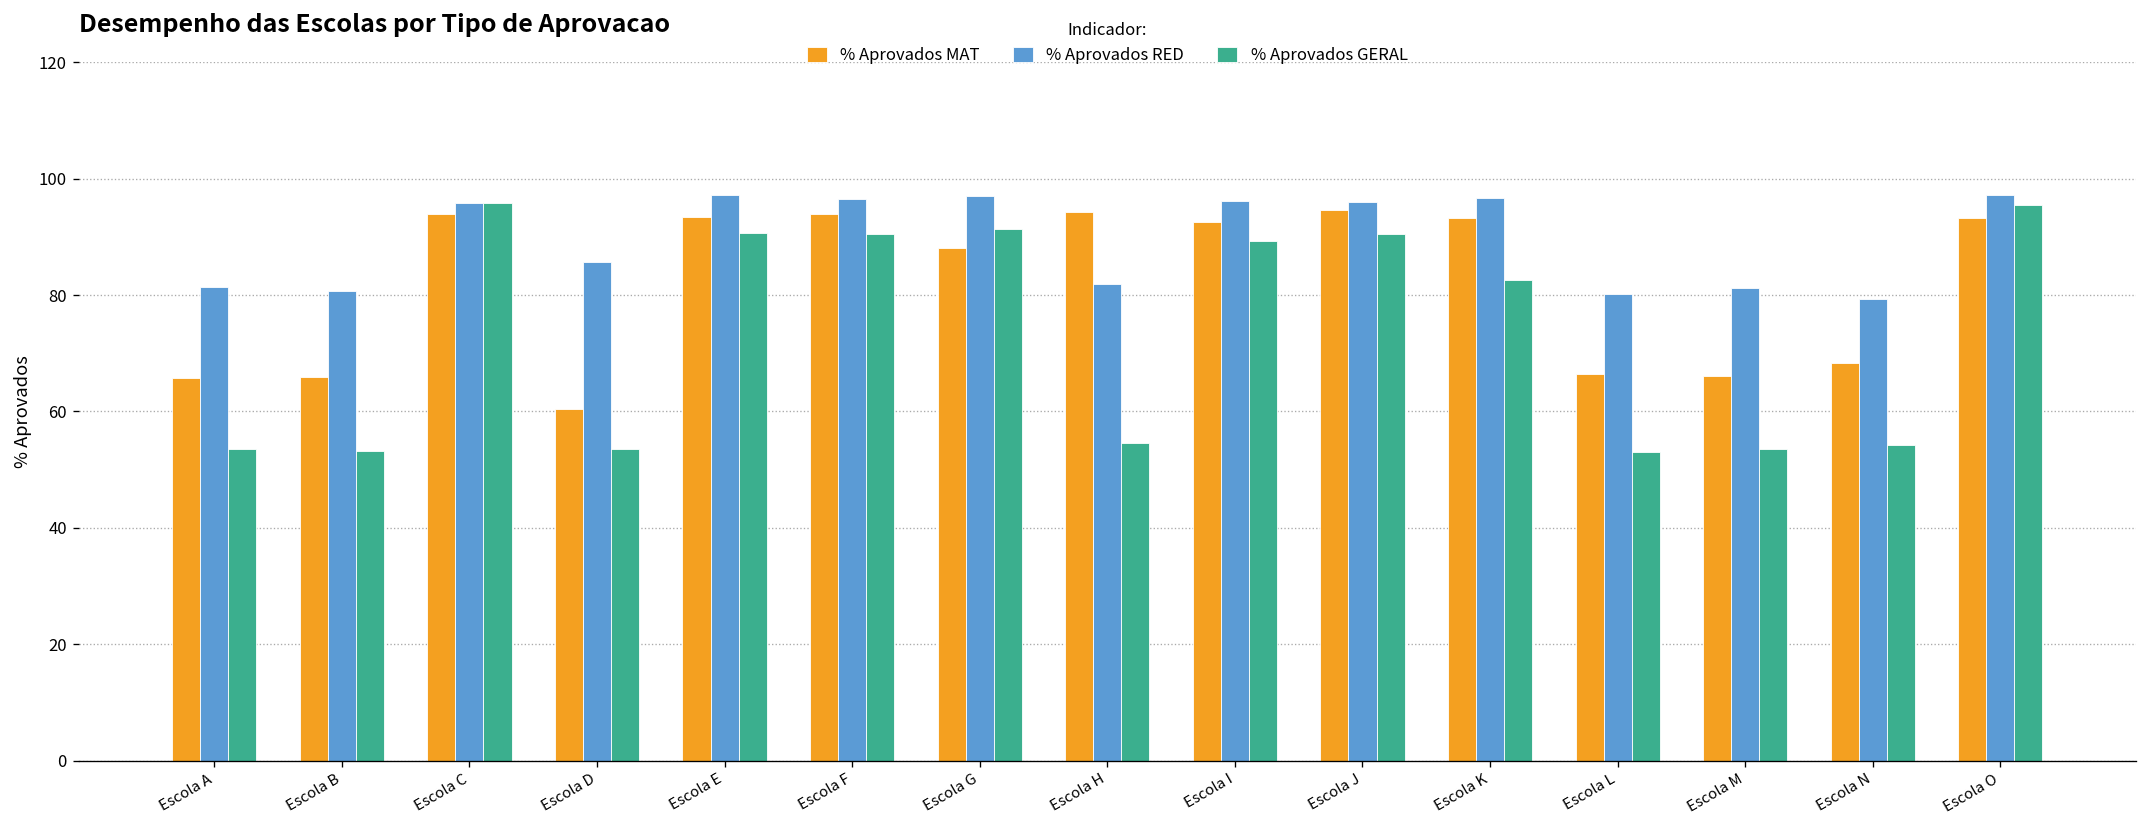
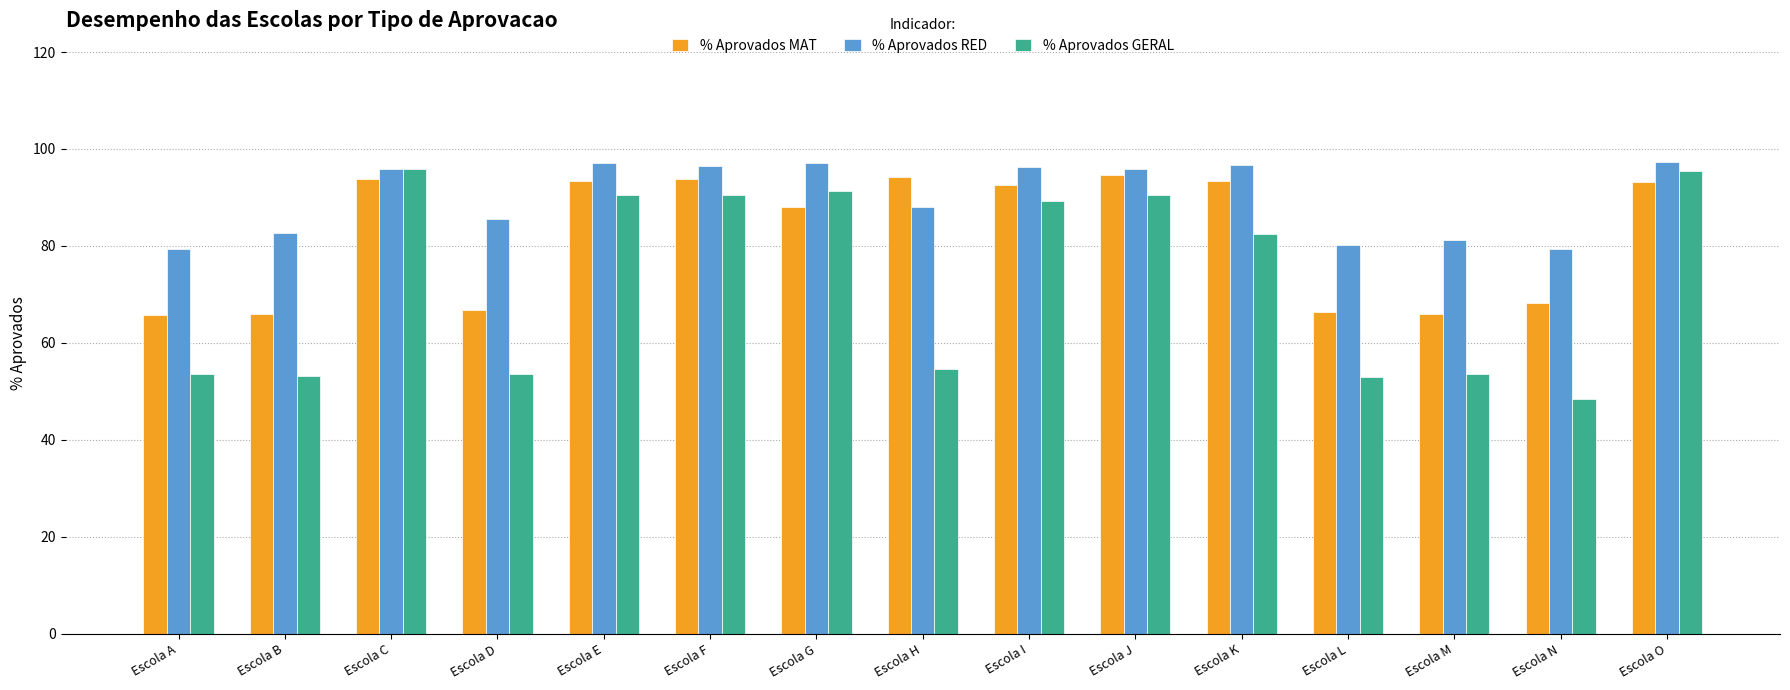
  {
    "% Aprovados MAT": {
      "Escola A": 66,
      "Escola B": 66,
      "Escola C": 94,
-     "Escola D": 60,
+     "Escola D": 67,
      "Escola E": 93,
      "Escola F": 94,
      "Escola G": 88,
      "Escola H": 94,
      "Escola I": 93,
      "Escola J": 95,
      "Escola K": 93,
      "Escola L": 66,
      "Escola M": 66,
      "Escola N": 68,
      "Escola O": 93
    },
    "% Aprovados RED": {
-     "Escola A": 81,
-     "Escola B": 81,
+     "Escola A": 79,
+     "Escola B": 83,
      "Escola C": 96,
      "Escola D": 86,
      "Escola E": 97,
      "Escola F": 97,
      "Escola G": 97,
-     "Escola H": 82,
+     "Escola H": 88,
      "Escola I": 96,
      "Escola J": 96,
      "Escola K": 97,
      "Escola L": 80,
      "Escola M": 81,
      "Escola N": 79,
      "Escola O": 97
    },
    "% Aprovados GERAL": {
      "Escola A": 54,
      "Escola B": 53,
      "Escola C": 96,
      "Escola D": 54,
      "Escola E": 91,
      "Escola F": 91,
      "Escola G": 91,
      "Escola H": 55,
      "Escola I": 89,
      "Escola J": 91,
      "Escola K": 83,
      "Escola L": 53,
      "Escola M": 54,
-     "Escola N": 54,
+     "Escola N": 48,
      "Escola O": 95
    }
  }
